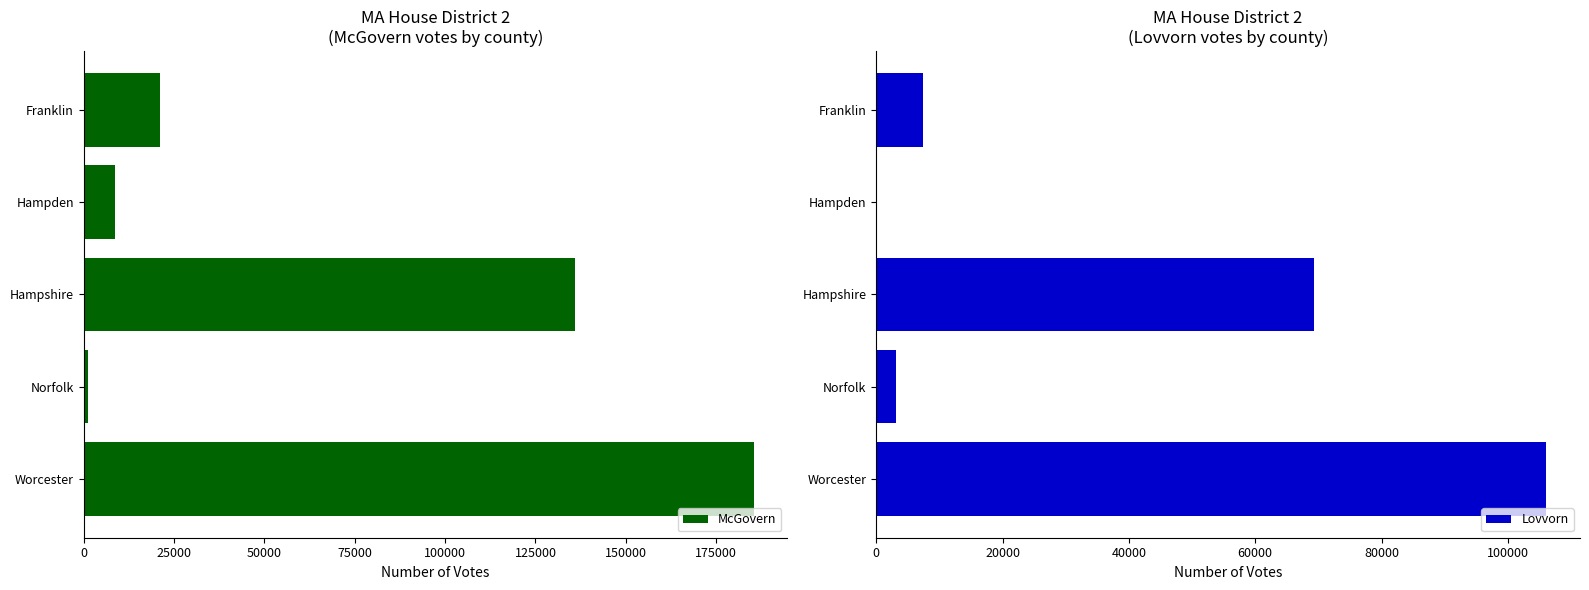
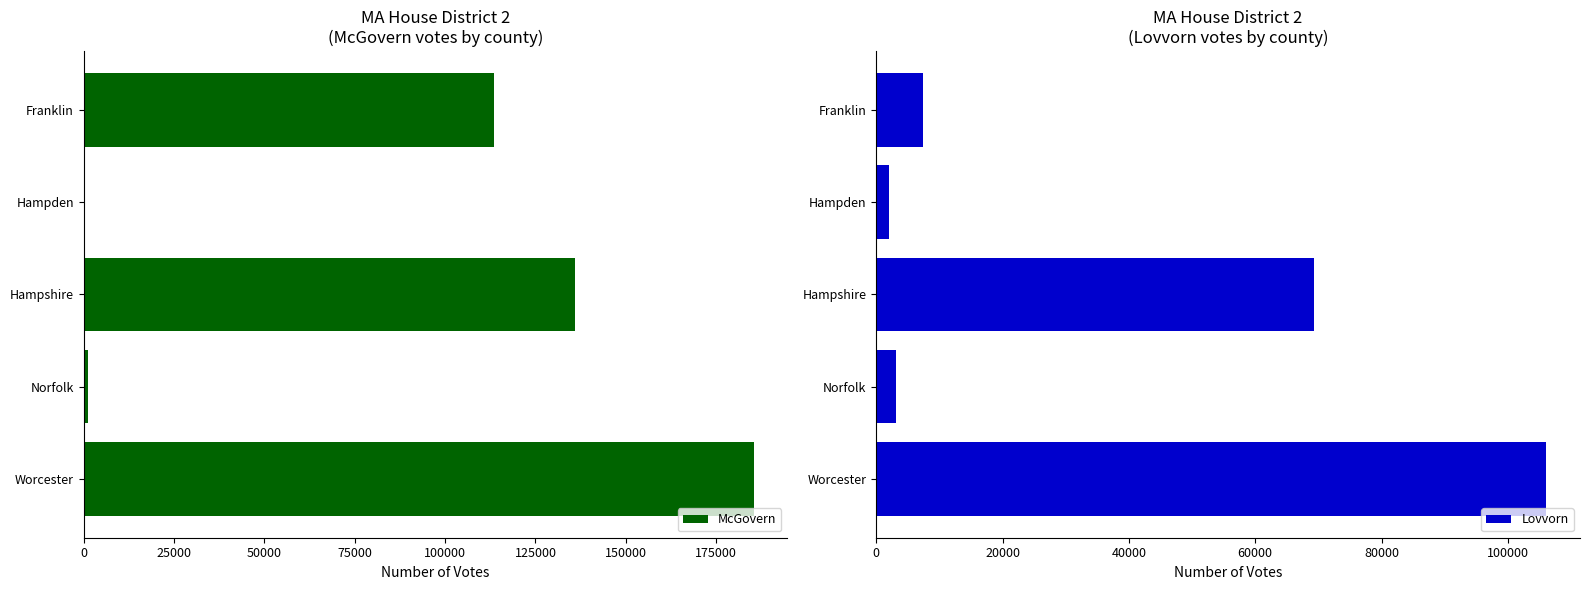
  {
    "MA House District 2 (McGovern votes by county)": {
-     "Franklin": 21000,
-     "Hampden": 9000,
+     "Franklin": 114000,
+     "Hampden": 0,
      "Hampshire": 136000,
      "Norfolk": 1000,
      "Worcester": 185000
    },
    "MA House District 2 (Lovvorn votes by county)": {
      "Franklin": 7000,
-     "Hampden": 0,
+     "Hampden": 2000,
      "Hampshire": 69000,
      "Norfolk": 3000,
      "Worcester": 106000
    }
  }
